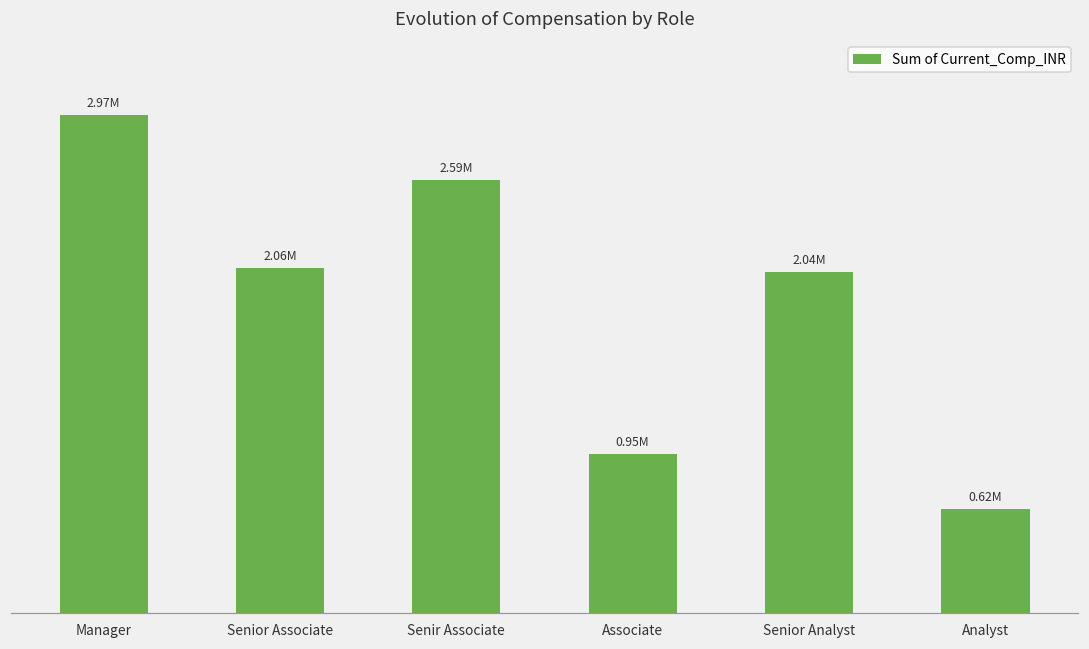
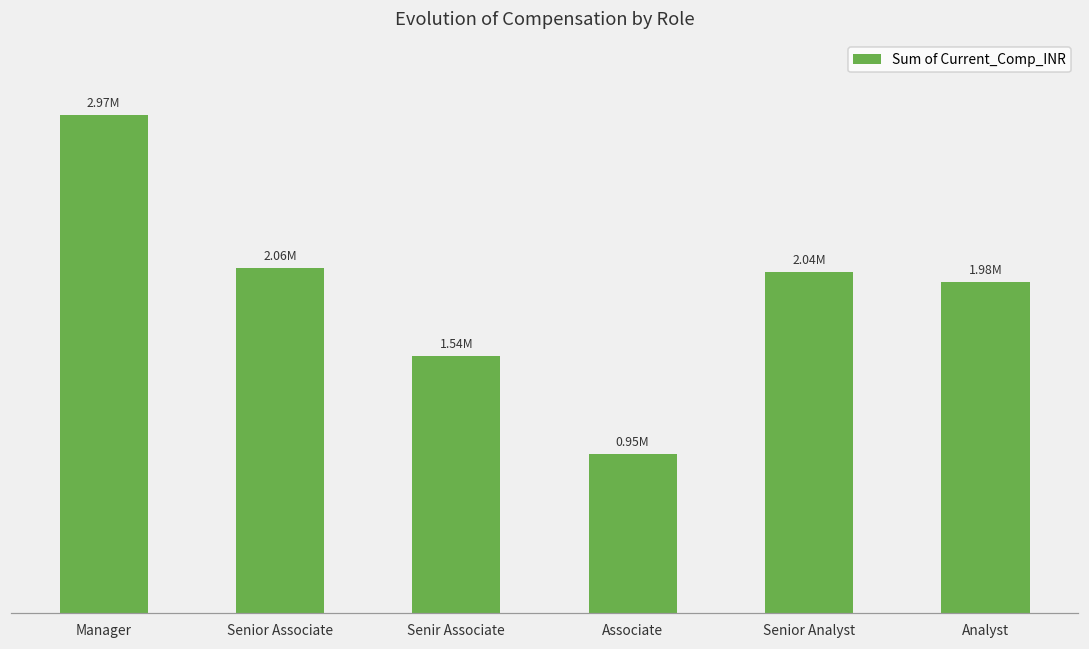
  {
    "Manager": "2.97M",
    "Senior Associate": "2.06M",
-   "Senir Associate": "2.59M",
+   "Senir Associate": "1.54M",
    "Associate": "0.95M",
    "Senior Analyst": "2.04M",
-   "Analyst": "0.62M"
+   "Analyst": "1.98M"
  }
